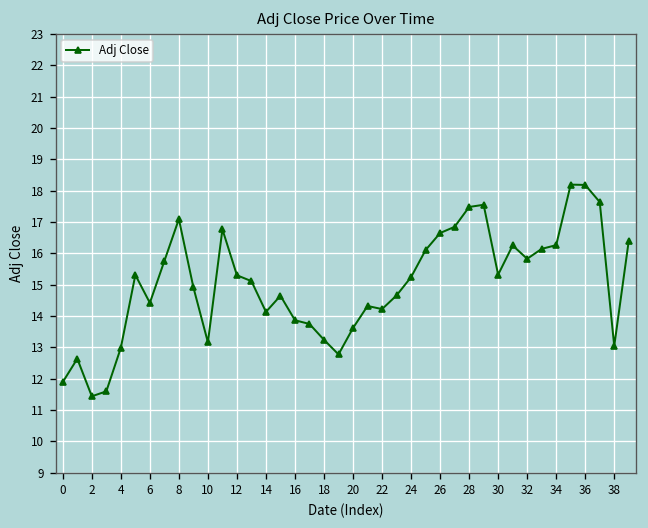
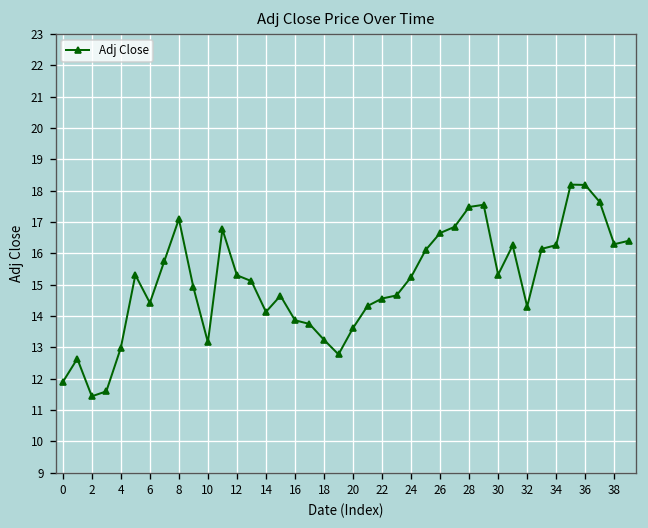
  {
    "0": 11.9,
    "2": 11.4,
    "4": 13.0,
    "6": 14.4,
    "8": 17.1,
    "10": 13.2,
    "12": 15.3,
    "14": 14.1,
    "16": 13.9,
    "18": 13.2,
    "20": 13.6,
-   "22": 14.2,
+   "22": 14.6,
    "24": 15.2,
    "26": 16.6,
    "28": 17.5,
    "30": 15.3,
-   "32": 15.8,
+   "32": 14.3,
    "34": 16.3,
    "36": 18.2,
-   "38": 13.0
+   "38": 16.3
  }
